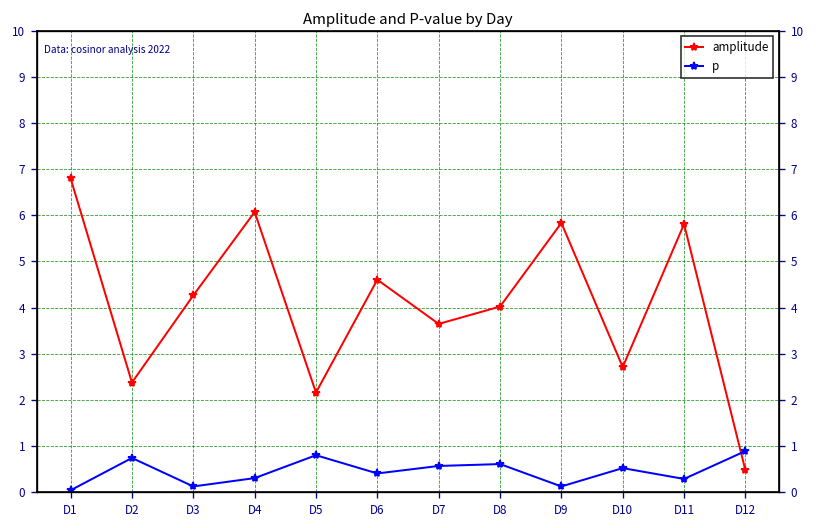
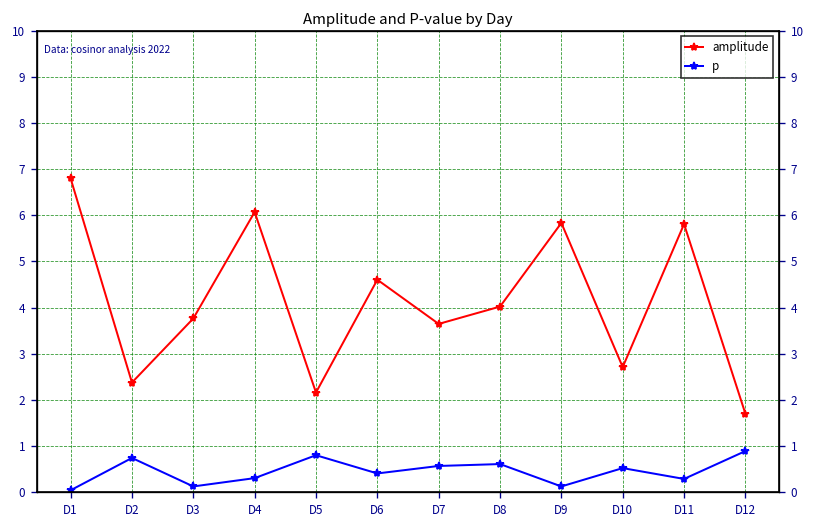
  {
    "amplitude": {
      "D1": 6.8,
      "D2": 2.4,
-     "D3": 4.3,
+     "D3": 3.8,
      "D4": 6.1,
      "D5": 2.2,
      "D6": 4.6,
      "D7": 3.6,
      "D8": 4.0,
      "D9": 5.8,
      "D10": 2.7,
      "D11": 5.8,
-     "D12": 0.5
+     "D12": 1.7
    },
    "p": {
      "D1": 0.0,
      "D2": 0.7,
      "D3": 0.1,
      "D4": 0.3,
      "D5": 0.8,
      "D6": 0.4,
      "D7": 0.6,
      "D8": 0.6,
      "D9": 0.1,
      "D10": 0.5,
      "D11": 0.3,
      "D12": 0.9
    }
  }
